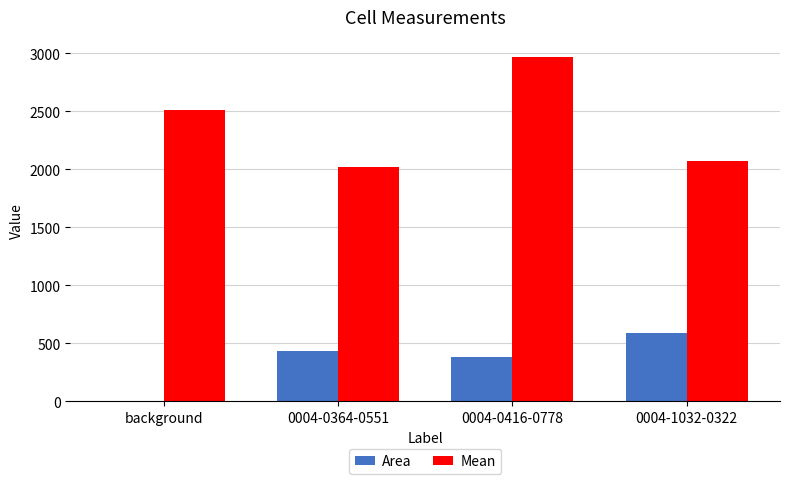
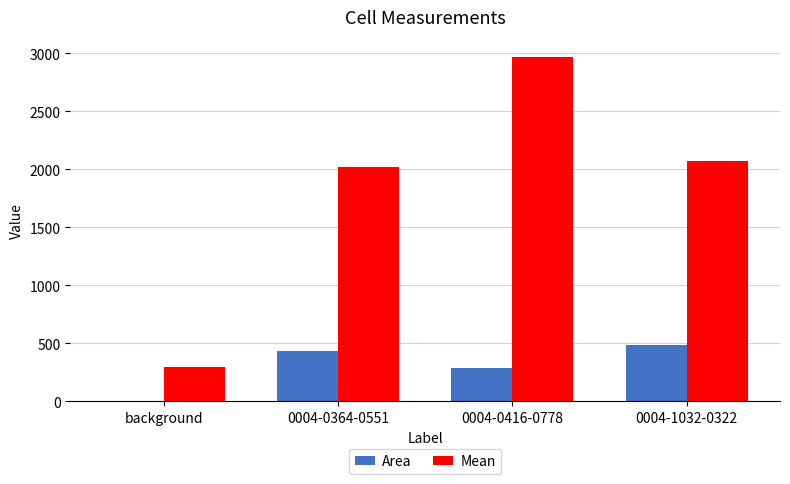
  {
    "Area": {
      "0004-0364-0551": 430,
-     "0004-0416-0778": 380,
-     "0004-1032-0322": 590
+     "0004-0416-0778": 290,
+     "0004-1032-0322": 480
    },
    "Mean": {
-     "background": 2510,
+     "background": 300,
      "0004-0364-0551": 2020,
      "0004-0416-0778": 2970,
      "0004-1032-0322": 2070
    }
  }
